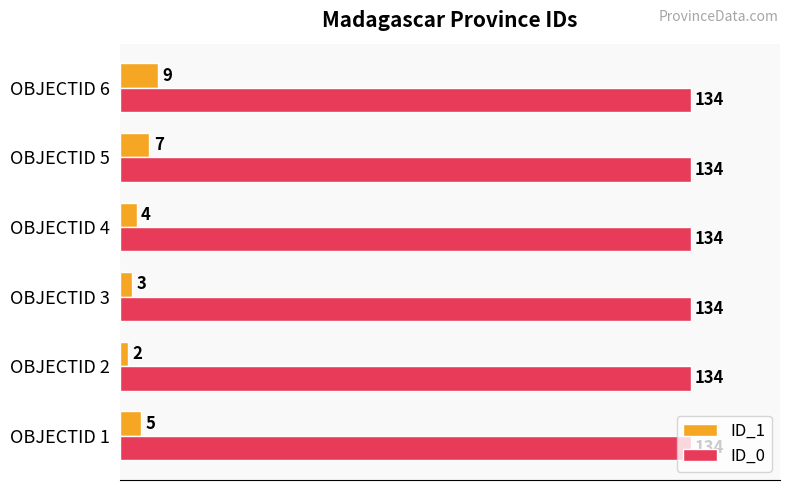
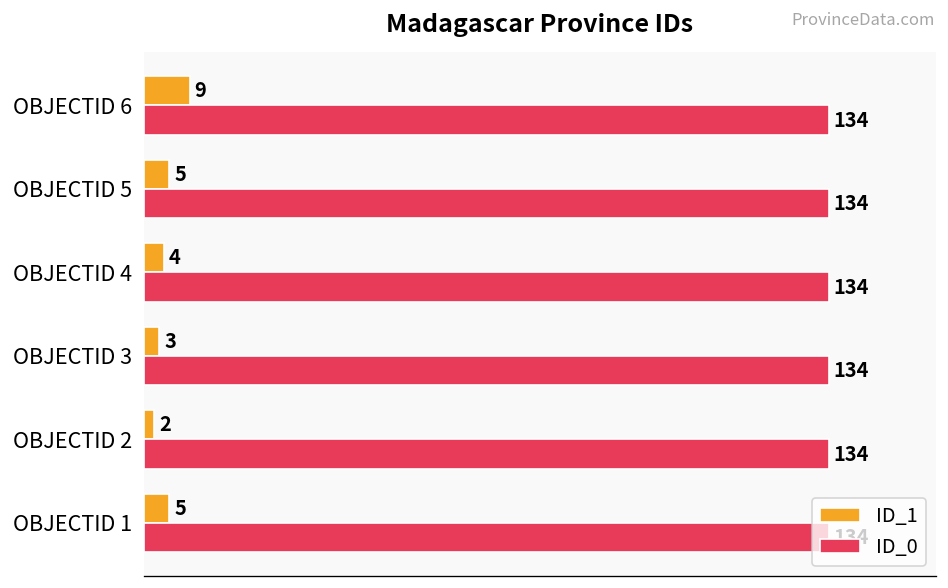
  {
    "ID_1": {
      "OBJECTID 6": 9,
-     "OBJECTID 5": 7,
+     "OBJECTID 5": 5,
      "OBJECTID 4": 4,
      "OBJECTID 3": 3,
      "OBJECTID 2": 2,
      "OBJECTID 1": 5
    },
    "ID_0": {
      "OBJECTID 6": 134,
      "OBJECTID 5": 134,
      "OBJECTID 4": 134,
      "OBJECTID 3": 134,
      "OBJECTID 2": 134
    }
  }
